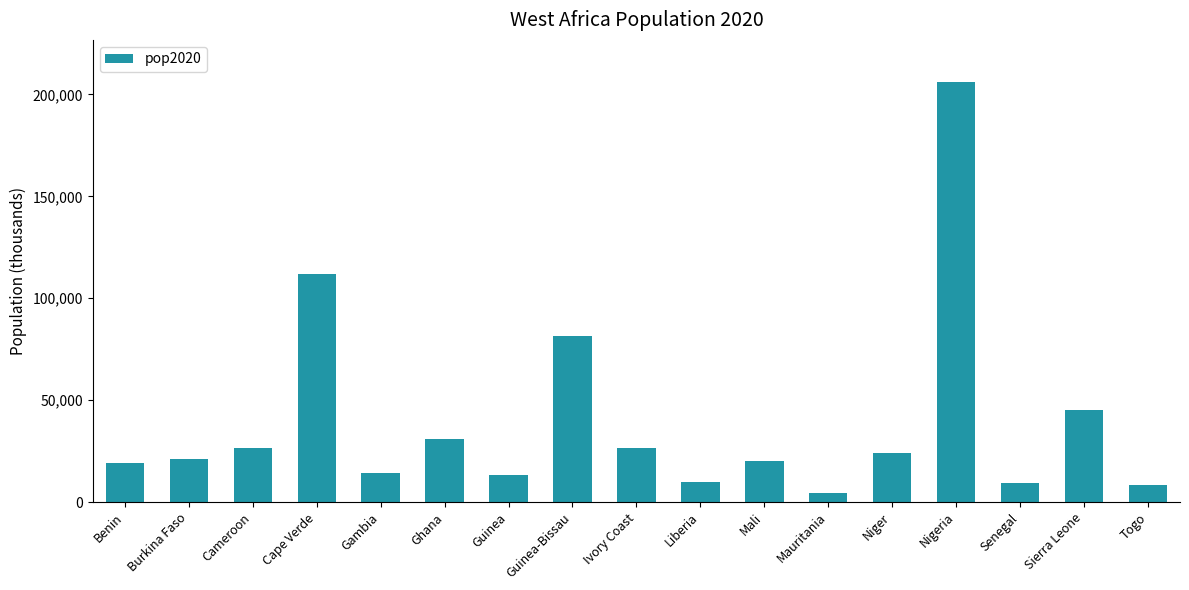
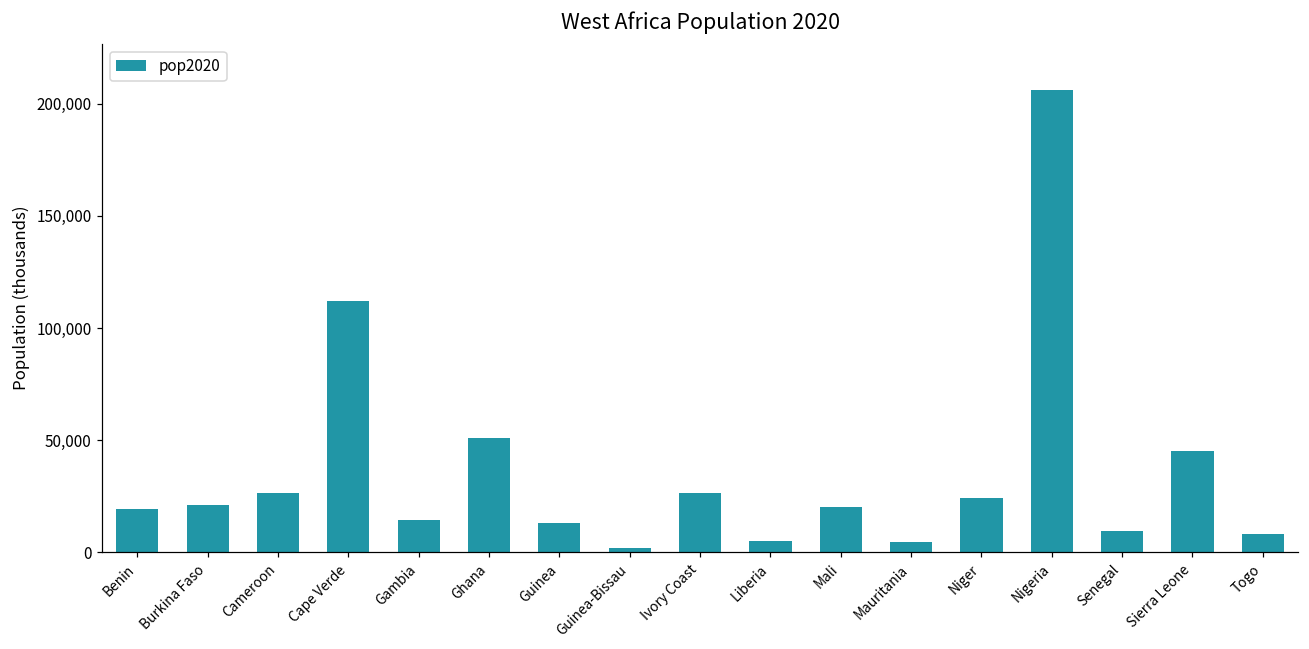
  {
    "Benin": "19,000",
    "Burkina Faso": "21,000",
    "Cameroon": "27,000",
    "Cape Verde": "112,000",
    "Gambia": "14,000",
-   "Ghana": "31,000",
+   "Ghana": "51,000",
    "Guinea": "13,000",
-   "Guinea-Bissau": "81,000",
+   "Guinea-Bissau": "2,000",
    "Ivory Coast": "26,000",
-   "Liberia": "10,000",
+   "Liberia": "5,000",
    "Mali": "20,000",
    "Mauritania": "5,000",
    "Niger": "24,000",
    "Nigeria": "206,000",
    "Senegal": "9,000",
    "Sierra Leone": "45,000",
    "Togo": "8,000"
  }
